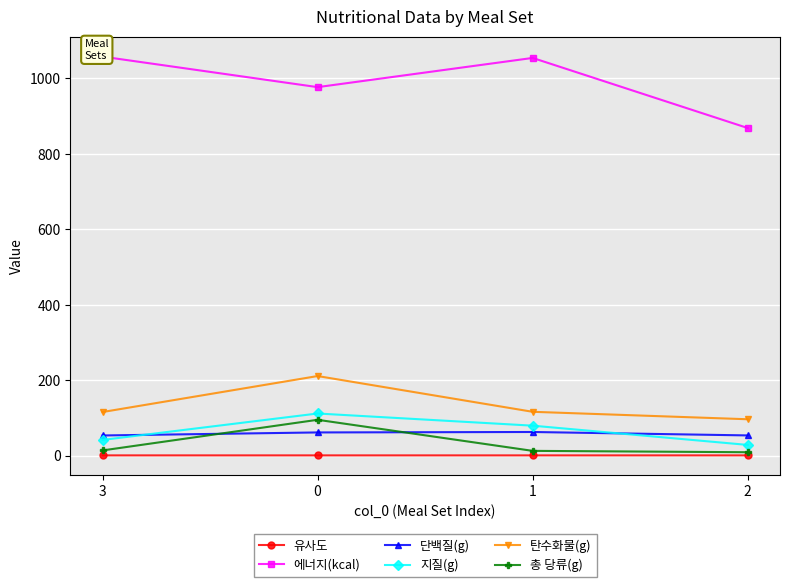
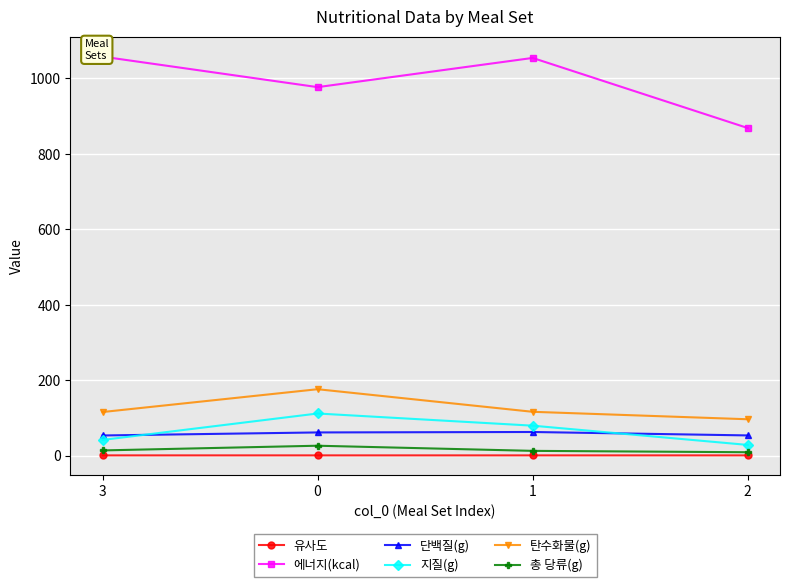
  {
    "유사도": {
      "3": 0,
      "0": 0,
      "1": 0,
      "2": 0
    },
    "에너지(kcal)": {
      "0": 980,
      "1": 1050,
      "2": 870
    },
    "단백질(g)": {
      "3": 50,
      "0": 60,
      "1": 60,
      "2": 50
    },
    "지질(g)": {
      "3": 40,
      "0": 110,
      "1": 80,
      "2": 30
    },
    "탄수화물(g)": {
      "3": 120,
-     "0": 210,
+     "0": 180,
      "1": 120,
      "2": 100
    },
    "총 당류(g)": {
      "3": 10,
-     "0": 100,
+     "0": 30,
      "1": 10,
      "2": 10
    }
  }
